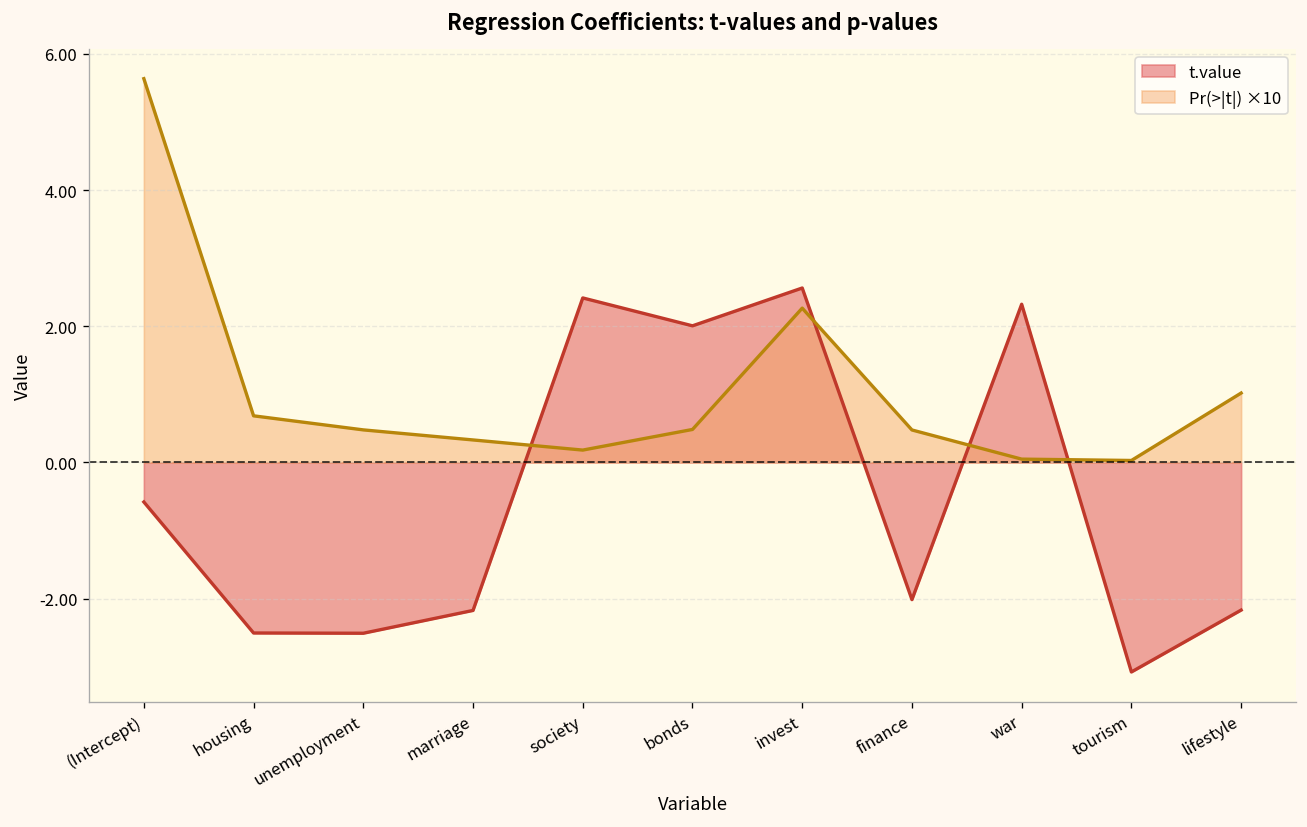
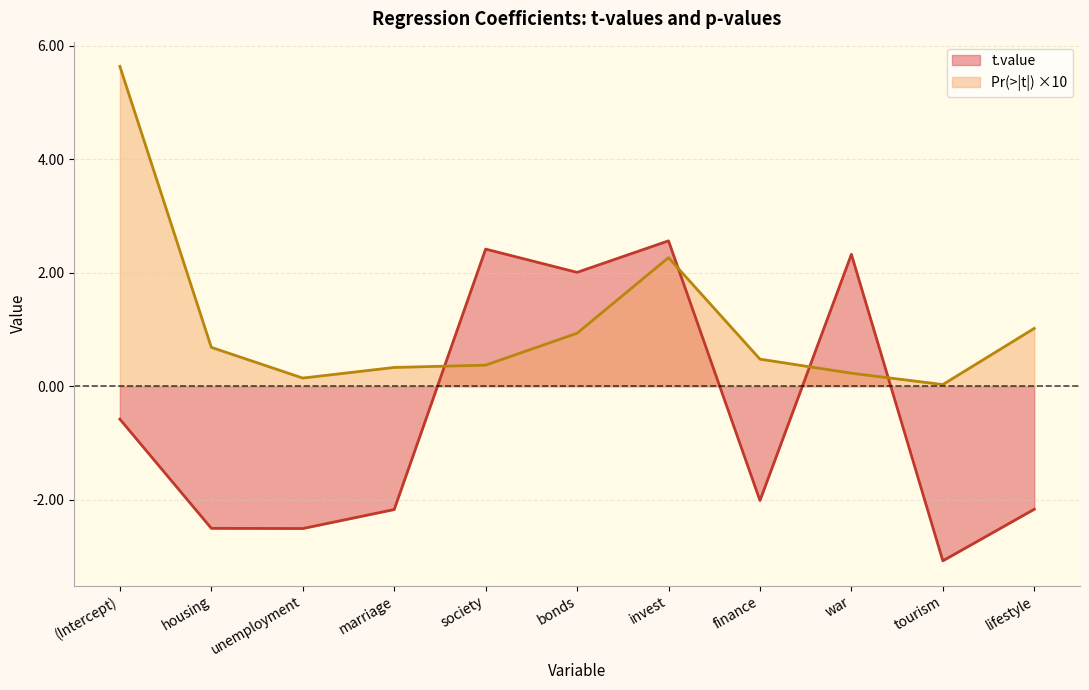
  {
    "Pr(>|t|) ×10": {
      "(Intercept)": 5.6,
      "housing": 0.7,
-     "unemployment": 0.5,
+     "unemployment": 0.1,
      "marriage": 0.3,
-     "society": 0.2,
-     "bonds": 0.5,
+     "society": 0.4,
+     "bonds": 0.9,
      "invest": 2.3,
      "finance": 0.5,
-     "war": 0.0,
+     "war": 0.2,
      "lifestyle": 1.0
    }
  }
